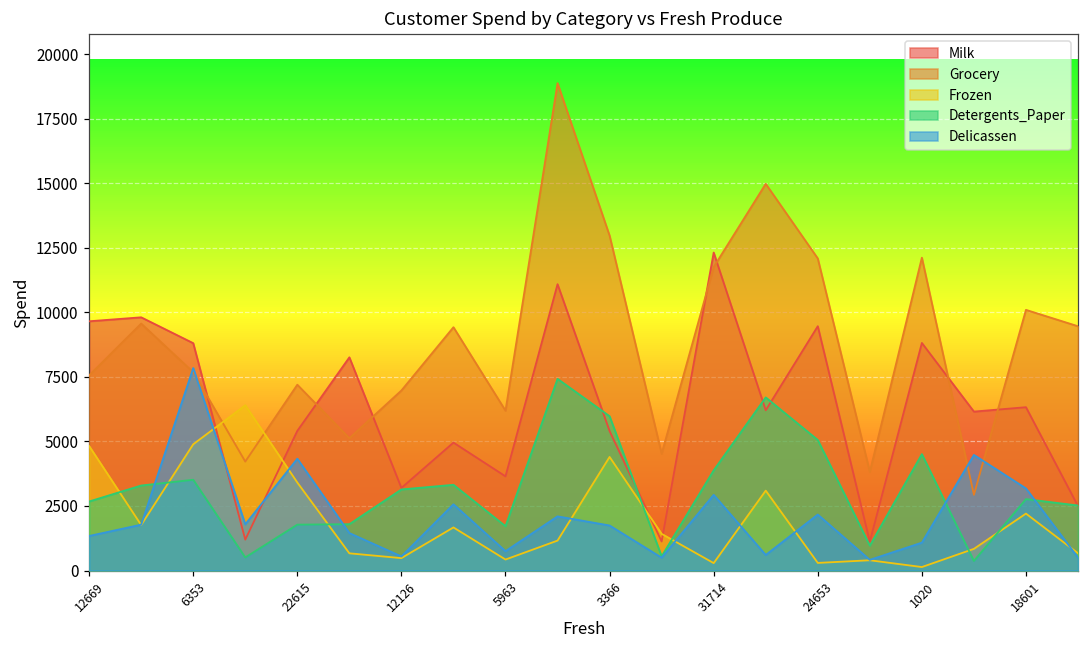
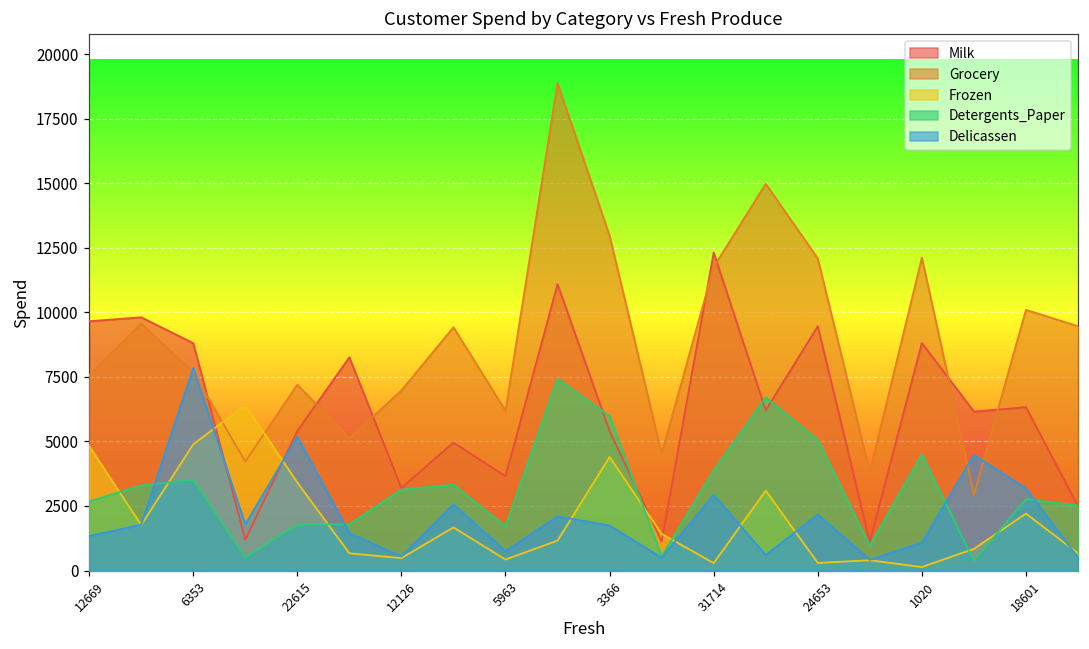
  {
    "Frozen": {
      "12669": 4800,
      "6353": 4900,
      "22615": 3400,
      "5963": 400,
      "3366": 4400,
      "31714": 300,
      "24653": 300,
      "1020": 100,
      "18601": 2200
    },
    "Detergents_Paper": {
      "12669": 2700,
      "6353": 3500,
      "22615": 1800,
      "5963": 1700,
      "3366": 6000,
      "31714": 3900,
      "24653": 5100,
      "1020": 4500,
      "18601": 2800
    },
    "Delicassen": {
      "12669": 1300,
      "6353": 7800,
-     "22615": 4300,
+     "22615": 5200,
      "5963": 800,
      "3366": 1700,
      "31714": 2900,
      "24653": 2200,
      "1020": 1100,
      "18601": 3200
    }
  }
